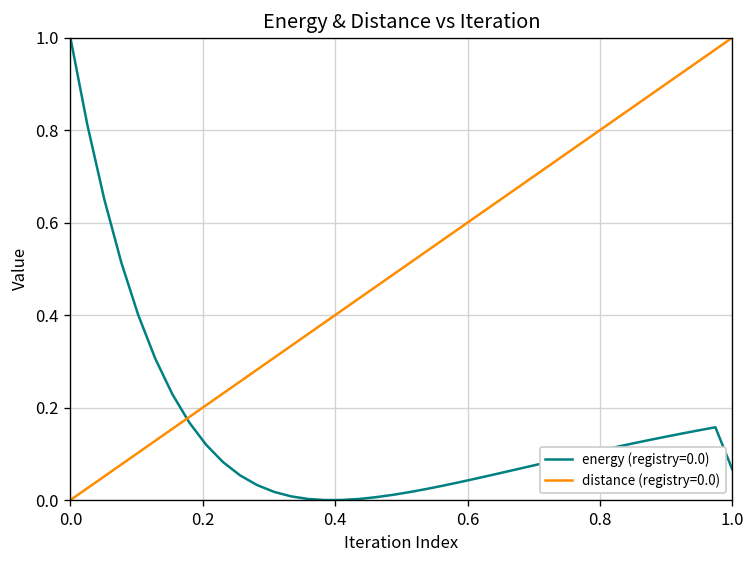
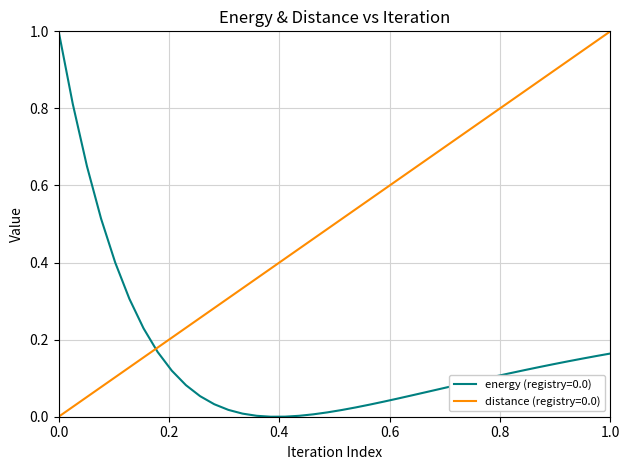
  {
    "energy (registry=0.0)": {
      "0.0": 1.00,
-     "1.0": 0.07
+     "1.0": 0.16
    },
    "distance (registry=0.0)": {
      "0.0": 0.00,
      "1.0": 1.00
    }
  }
